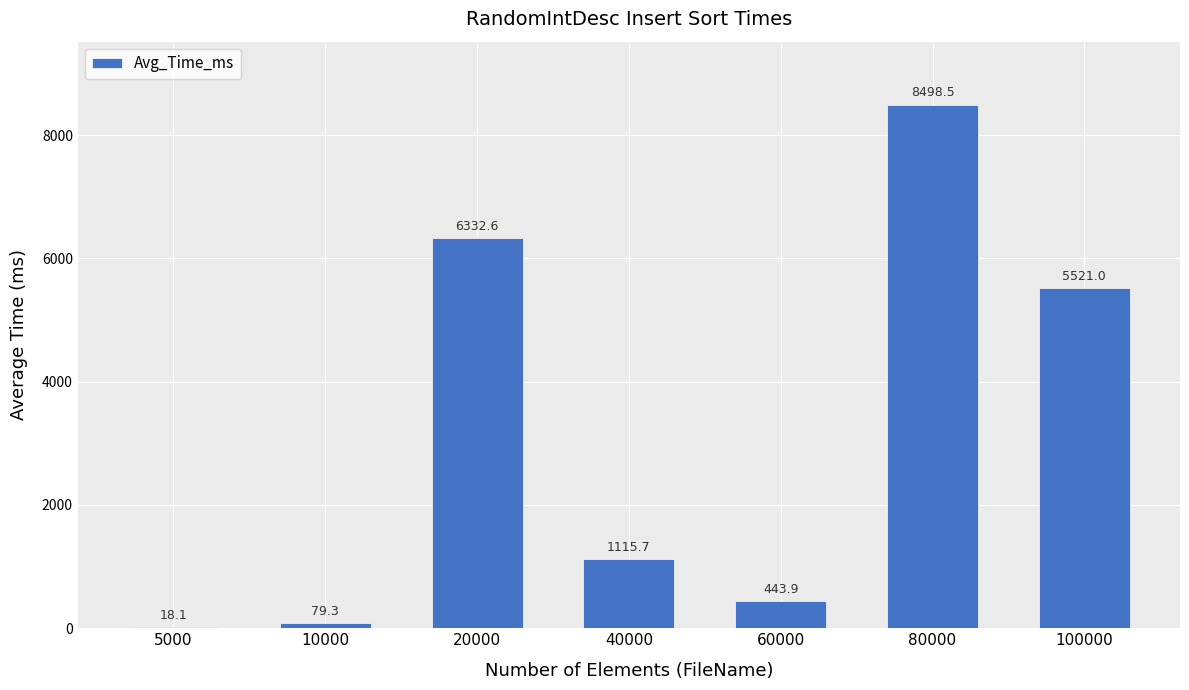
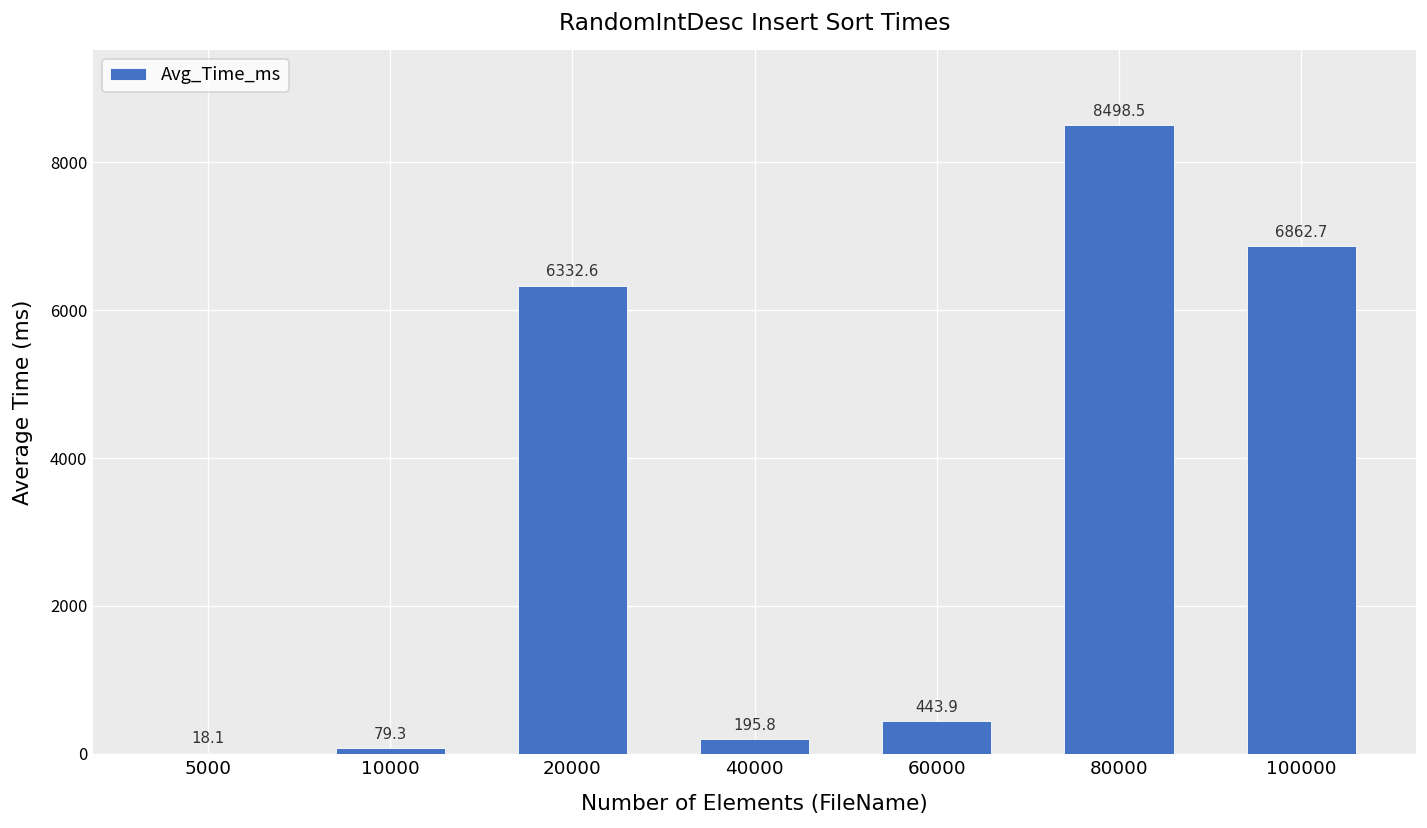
  {
    "5000": 18.1,
    "10000": 79.3,
    "20000": 6332.6,
-   "40000": 1115.7,
+   "40000": 195.8,
    "60000": 443.9,
    "80000": 8498.5,
-   "100000": 5521.0
+   "100000": 6862.7
  }
